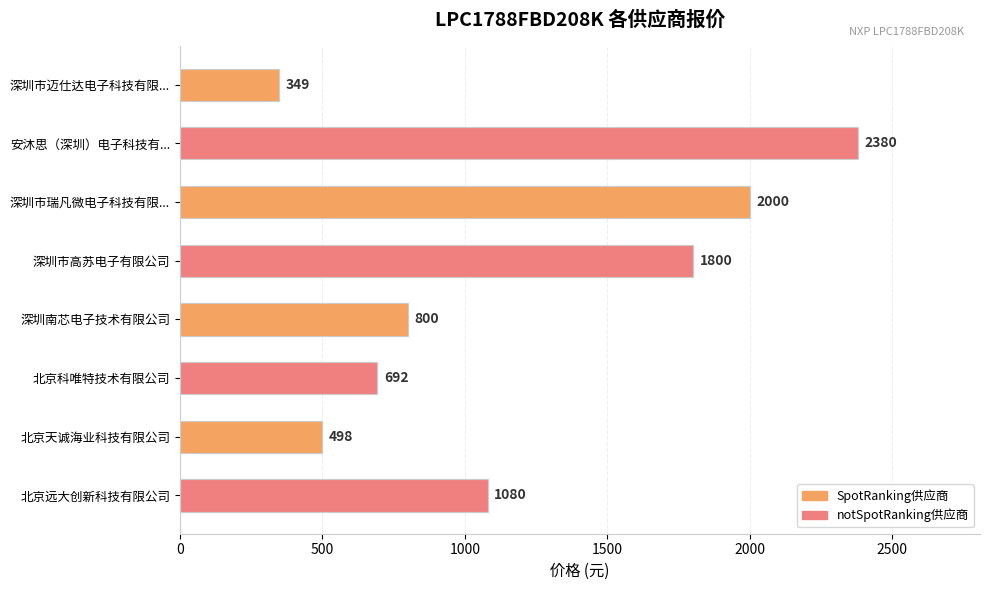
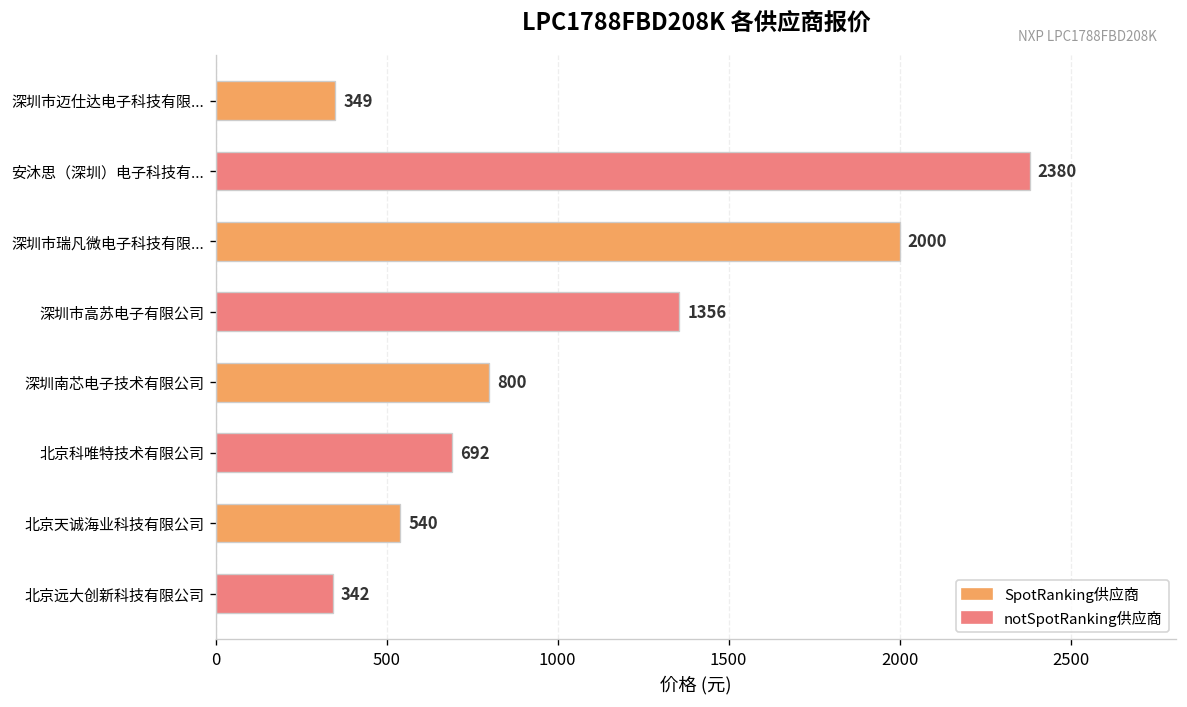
  {
    "深圳市迈仕达电子科技有限...": 349,
    "安沐思（深圳）电子科技有...": 2380,
    "深圳市瑞凡微电子科技有限...": 2000,
-   "深圳市高苏电子有限公司": 1800,
+   "深圳市高苏电子有限公司": 1356,
    "深圳南芯电子技术有限公司": 800,
    "北京科唯特技术有限公司": 692,
-   "北京天诚海业科技有限公司": 498,
-   "北京远大创新科技有限公司": 1080
+   "北京天诚海业科技有限公司": 540,
+   "北京远大创新科技有限公司": 342
  }
